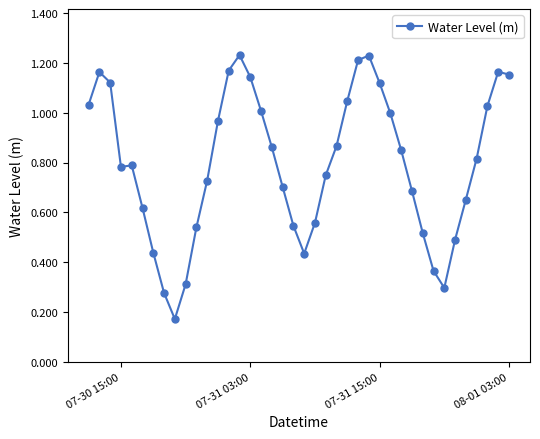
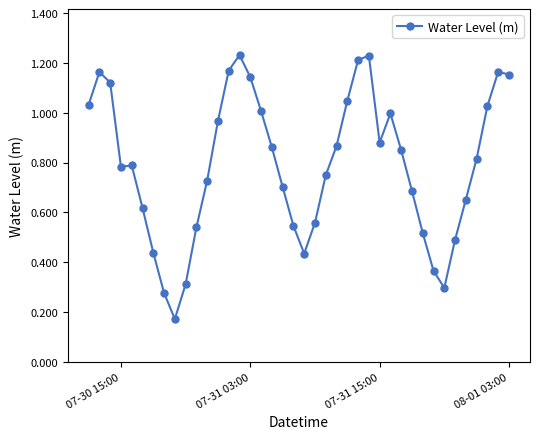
  {
    "07-30 15:00": 0.78,
    "07-31 03:00": 1.14,
-   "07-31 15:00": 1.12,
+   "07-31 15:00": 0.88,
    "08-01 03:00": 1.15
  }
